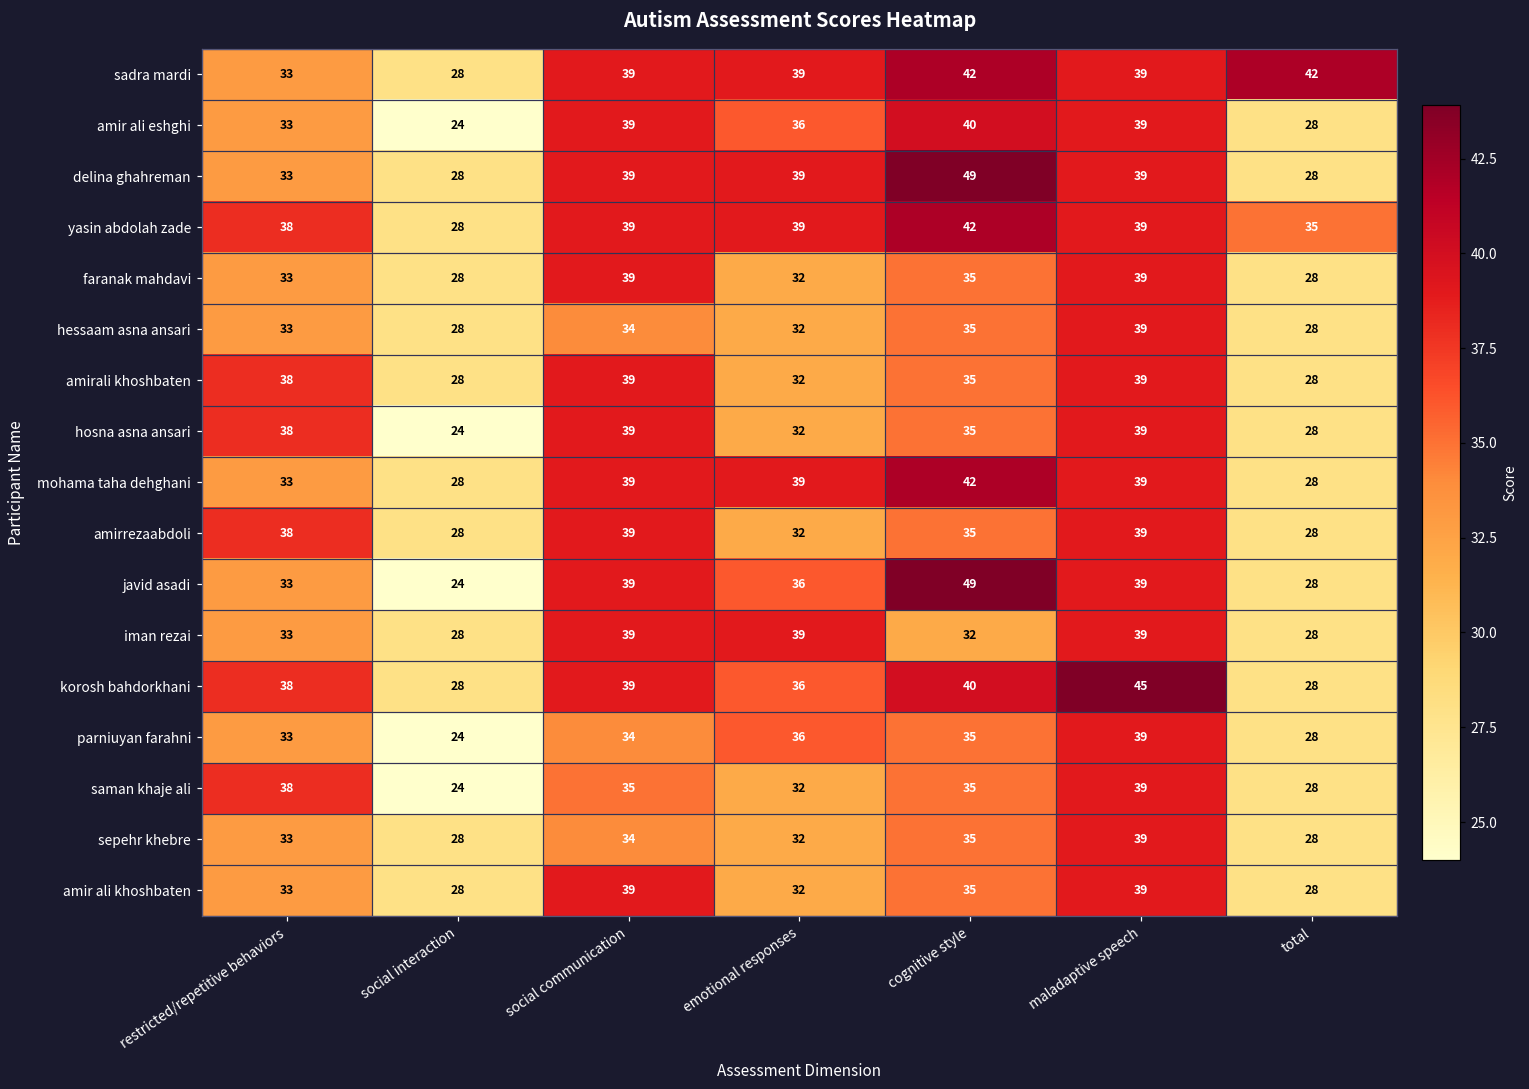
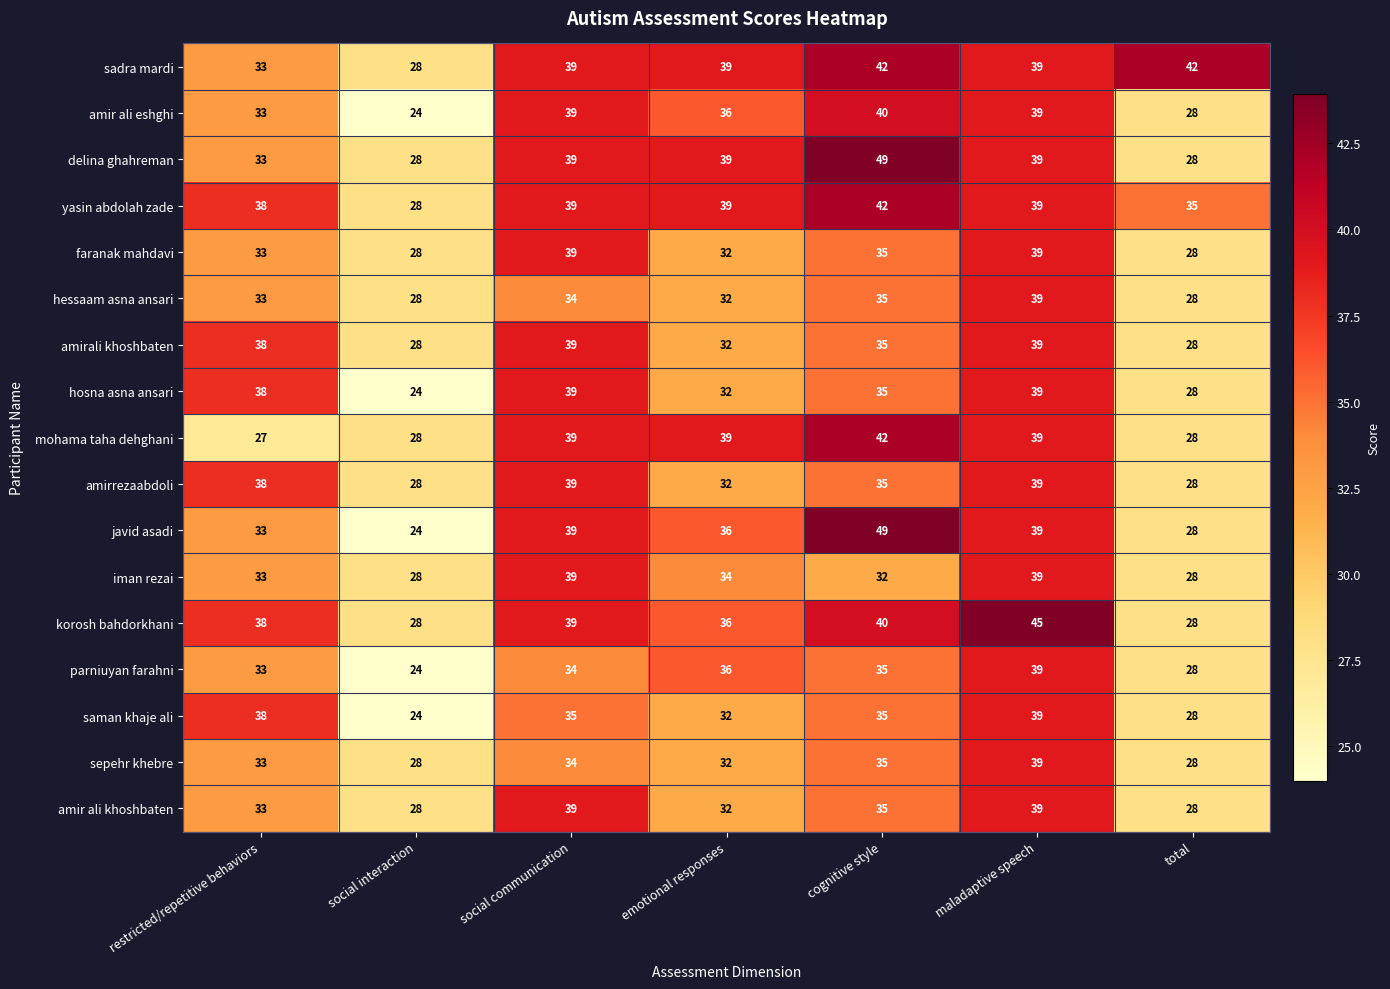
  {
    "sadra mardi": {
      "restricted/repetitive behaviors": 33,
      "social interaction": 28,
      "social communication": 39,
      "emotional responses": 39,
      "cognitive style": 42,
      "maladaptive speech": 39,
      "total": 42
    },
    "amir ali eshghi": {
      "restricted/repetitive behaviors": 33,
      "social interaction": 24,
      "social communication": 39,
      "emotional responses": 36,
      "cognitive style": 40,
      "maladaptive speech": 39,
      "total": 28
    },
    "delina ghahreman": {
      "restricted/repetitive behaviors": 33,
      "social interaction": 28,
      "social communication": 39,
      "emotional responses": 39,
      "cognitive style": 49,
      "maladaptive speech": 39,
      "total": 28
    },
    "yasin abdolah zade": {
      "restricted/repetitive behaviors": 38,
      "social interaction": 28,
      "social communication": 39,
      "emotional responses": 39,
      "cognitive style": 42,
      "maladaptive speech": 39,
      "total": 35
    },
    "faranak mahdavi": {
      "restricted/repetitive behaviors": 33,
      "social interaction": 28,
      "social communication": 39,
      "emotional responses": 32,
      "cognitive style": 35,
      "maladaptive speech": 39,
      "total": 28
    },
    "hessaam asna ansari": {
      "restricted/repetitive behaviors": 33,
      "social interaction": 28,
      "social communication": 34,
      "emotional responses": 32,
      "cognitive style": 35,
      "maladaptive speech": 39,
      "total": 28
    },
    "amirali khoshbaten": {
      "restricted/repetitive behaviors": 38,
      "social interaction": 28,
      "social communication": 39,
      "emotional responses": 32,
      "cognitive style": 35,
      "maladaptive speech": 39,
      "total": 28
    },
    "hosna asna ansari": {
      "restricted/repetitive behaviors": 38,
      "social interaction": 24,
      "social communication": 39,
      "emotional responses": 32,
      "cognitive style": 35,
      "maladaptive speech": 39,
      "total": 28
    },
    "mohama taha dehghani": {
-     "restricted/repetitive behaviors": 33,
+     "restricted/repetitive behaviors": 27,
      "social interaction": 28,
      "social communication": 39,
      "emotional responses": 39,
      "cognitive style": 42,
      "maladaptive speech": 39,
      "total": 28
    },
    "amirrezaabdoli": {
      "restricted/repetitive behaviors": 38,
      "social interaction": 28,
      "social communication": 39,
      "emotional responses": 32,
      "cognitive style": 35,
      "maladaptive speech": 39,
      "total": 28
    },
    "javid asadi": {
      "restricted/repetitive behaviors": 33,
      "social interaction": 24,
      "social communication": 39,
      "emotional responses": 36,
      "cognitive style": 49,
      "maladaptive speech": 39,
      "total": 28
    },
    "iman rezai": {
      "restricted/repetitive behaviors": 33,
      "social interaction": 28,
      "social communication": 39,
-     "emotional responses": 39,
+     "emotional responses": 34,
      "cognitive style": 32,
      "maladaptive speech": 39,
      "total": 28
    },
    "korosh bahdorkhani": {
      "restricted/repetitive behaviors": 38,
      "social interaction": 28,
      "social communication": 39,
      "emotional responses": 36,
      "cognitive style": 40,
      "maladaptive speech": 45,
      "total": 28
    },
    "parniuyan farahni": {
      "restricted/repetitive behaviors": 33,
      "social interaction": 24,
      "social communication": 34,
      "emotional responses": 36,
      "cognitive style": 35,
      "maladaptive speech": 39,
      "total": 28
    },
    "saman khaje ali": {
      "restricted/repetitive behaviors": 38,
      "social interaction": 24,
      "social communication": 35,
      "emotional responses": 32,
      "cognitive style": 35,
      "maladaptive speech": 39,
      "total": 28
    },
    "sepehr khebre": {
      "restricted/repetitive behaviors": 33,
      "social interaction": 28,
      "social communication": 34,
      "emotional responses": 32,
      "cognitive style": 35,
      "maladaptive speech": 39,
      "total": 28
    },
    "amir ali khoshbaten": {
      "restricted/repetitive behaviors": 33,
      "social interaction": 28,
      "social communication": 39,
      "emotional responses": 32,
      "cognitive style": 35,
      "maladaptive speech": 39,
      "total": 28
    }
  }
